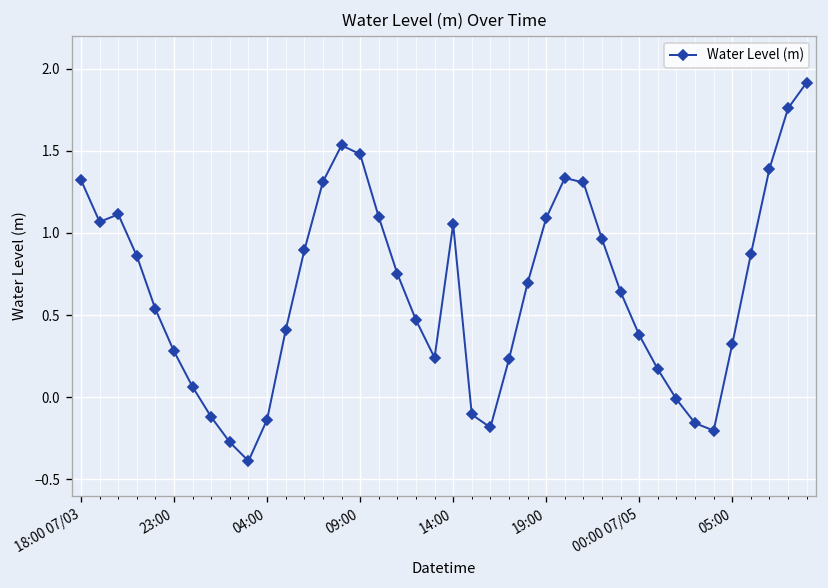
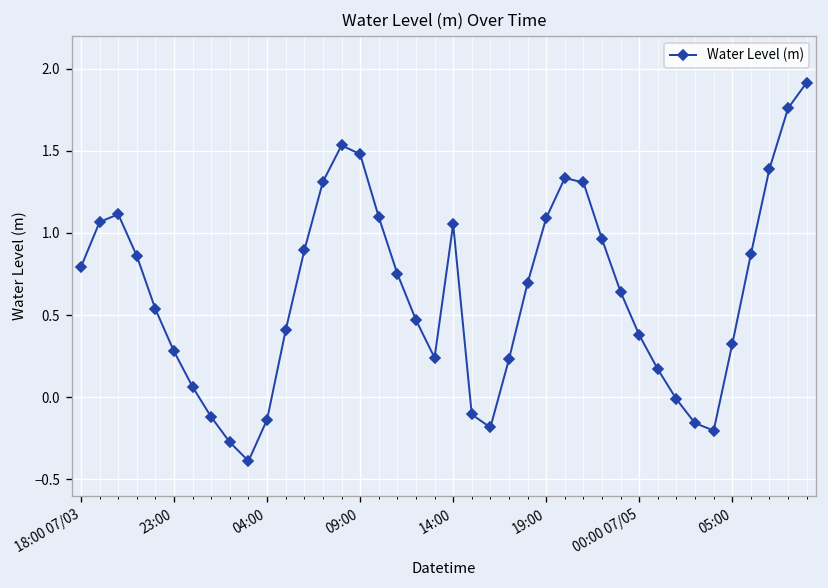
  {
-   "18:00 07/03": 1.32,
+   "18:00 07/03": 0.79,
    "14:00": 1.05,
    "00:00 07/05": 0.38
  }
